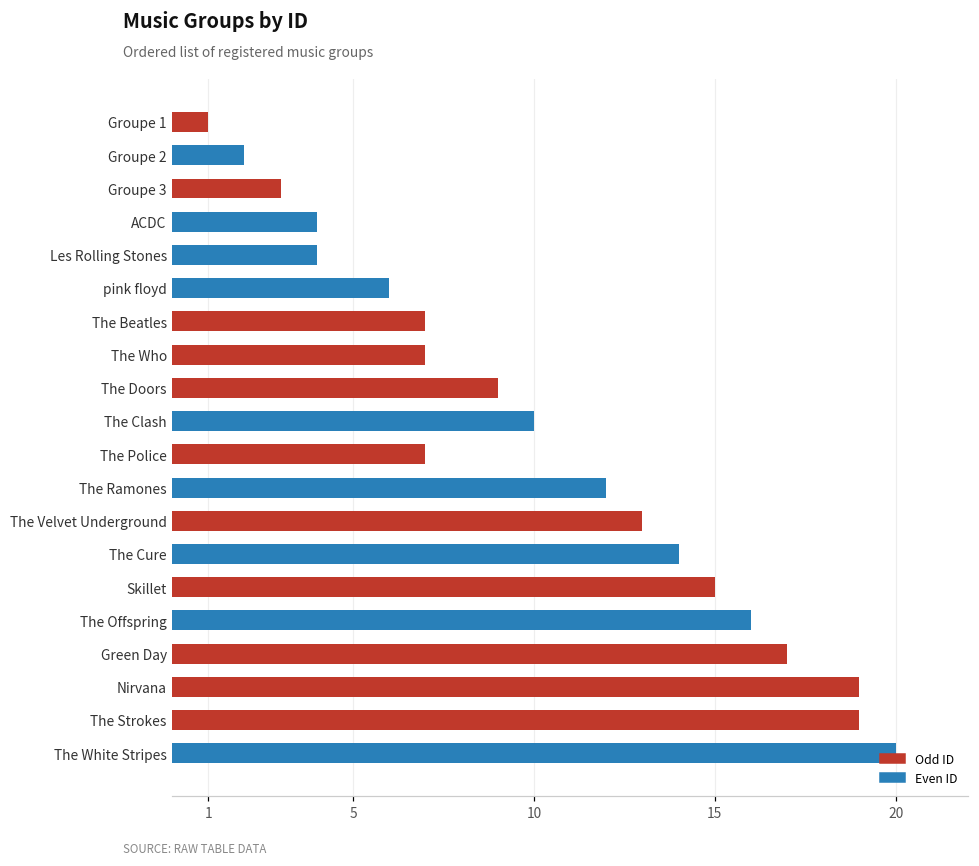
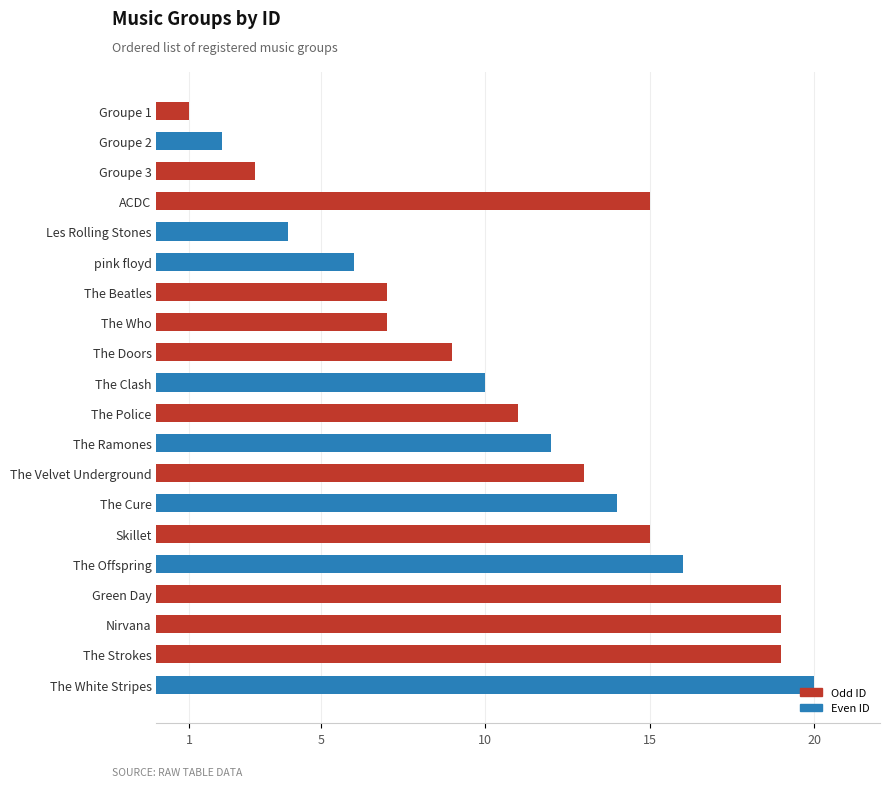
  {
    "Groupe 1": 1,
    "Groupe 2": 2,
    "Groupe 3": 3,
-   "ACDC": 4,
+   "ACDC": 15,
    "Les Rolling Stones": 4,
    "pink floyd": 6,
    "The Beatles": 7,
    "The Who": 7,
    "The Doors": 9,
    "The Clash": 10,
-   "The Police": 7,
+   "The Police": 11,
    "The Ramones": 12,
    "The Velvet Underground": 13,
    "The Cure": 14,
    "Skillet": 15,
    "The Offspring": 16,
-   "Green Day": 17,
+   "Green Day": 19,
    "Nirvana": 19,
    "The Strokes": 19,
    "The White Stripes": 20
  }
